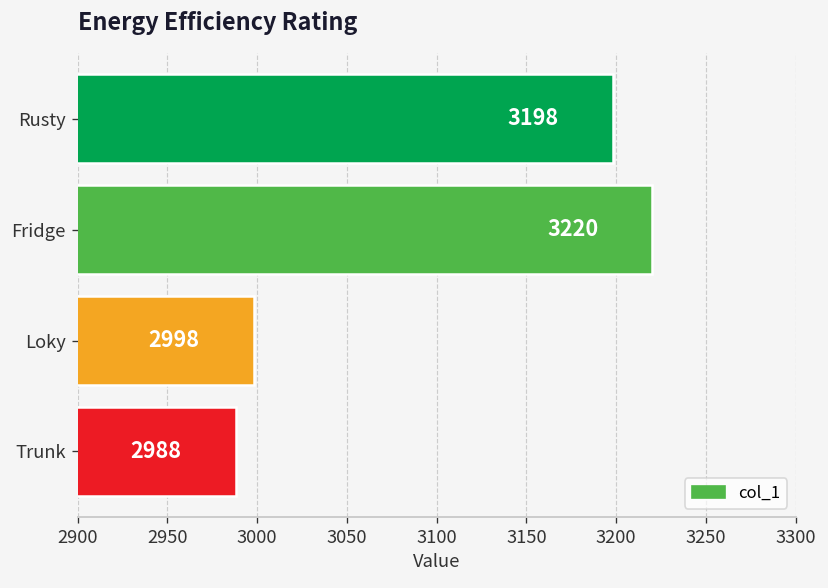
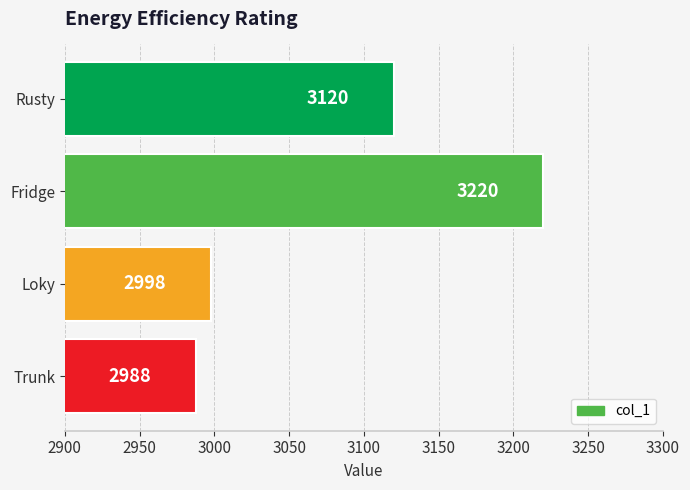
  {
-   "Rusty": 3198,
+   "Rusty": 3120,
    "Fridge": 3220,
    "Loky": 2998,
    "Trunk": 2988
  }
